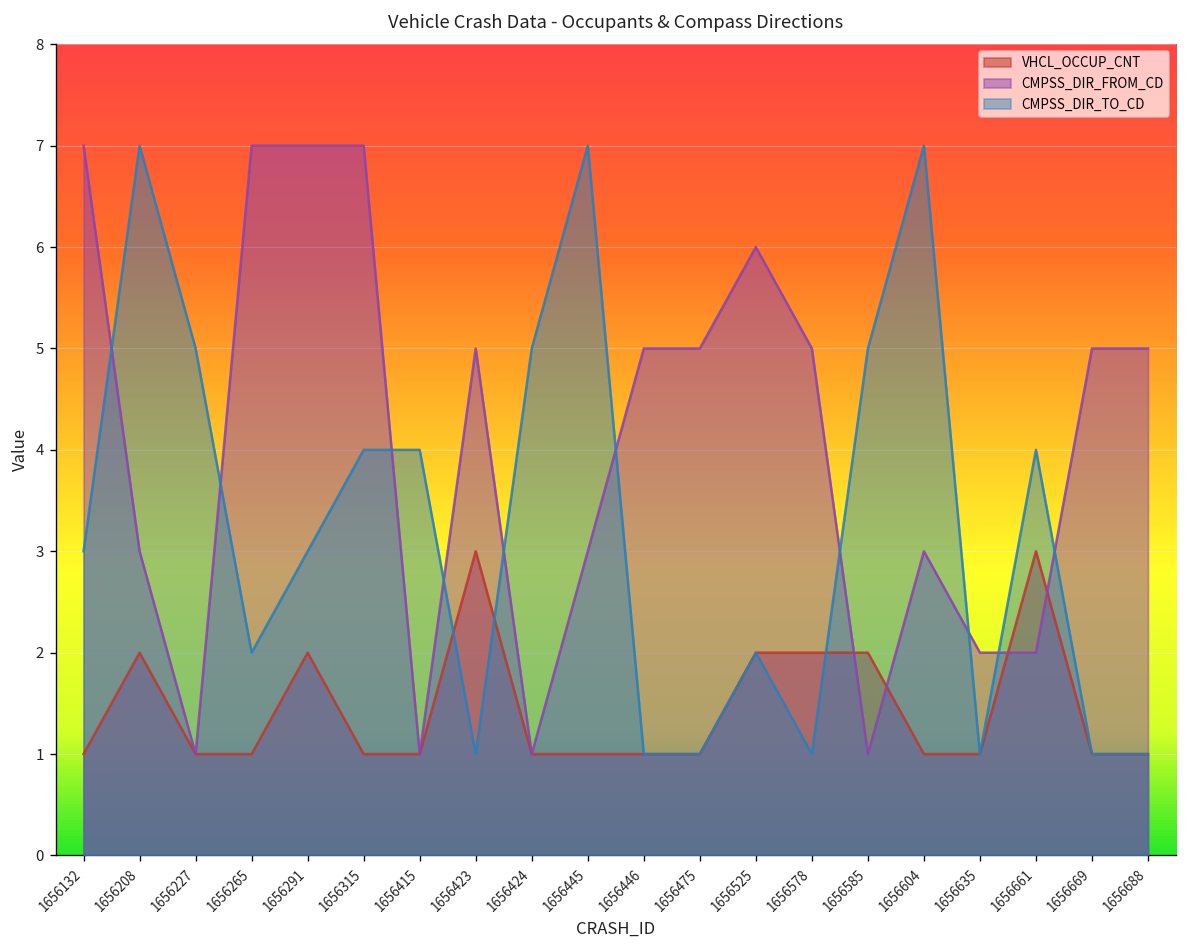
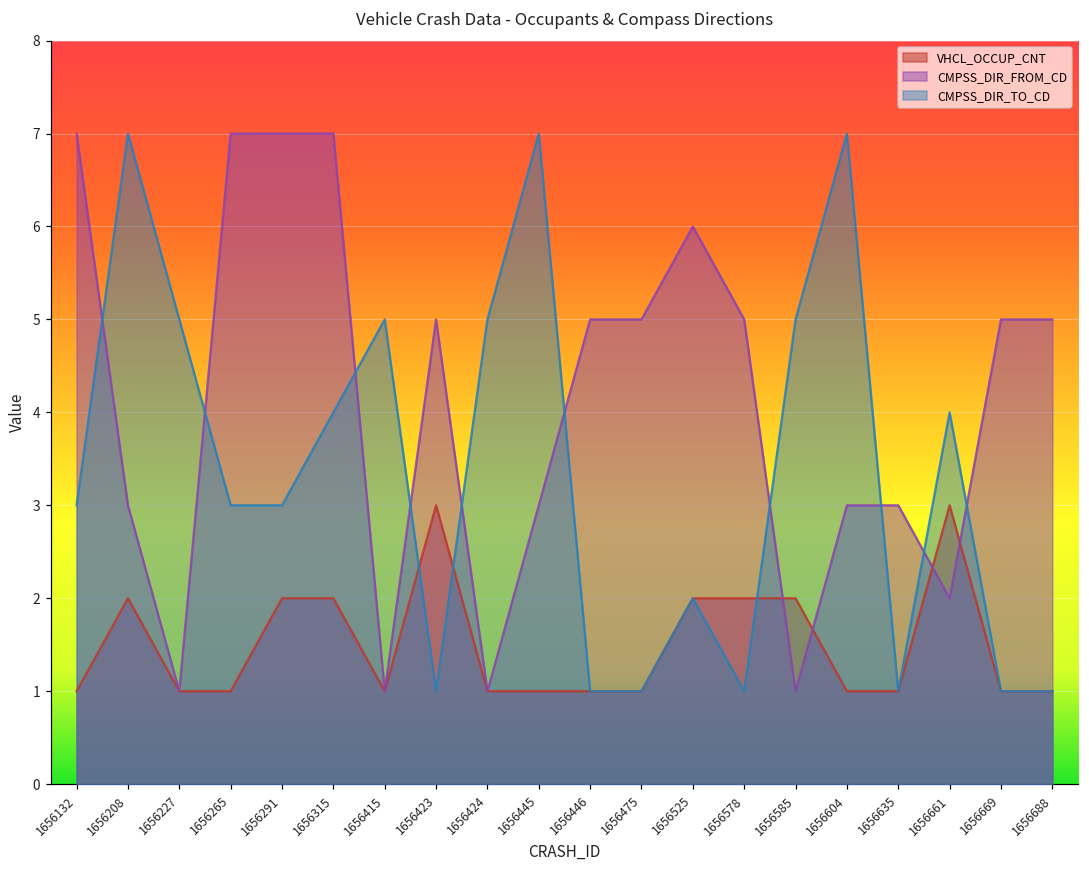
  {
    "VHCL_OCCUP_CNT": {
      "1656132": 1,
      "1656208": 2,
      "1656265": 1,
      "1656291": 2,
-     "1656315": 1,
+     "1656315": 2,
      "1656423": 3,
      "1656445": 1,
      "1656578": 2,
      "1656585": 2,
      "1656604": 1,
      "1656661": 3
    },
    "CMPSS_DIR_FROM_CD": {
      "1656132": 7,
      "1656208": 3,
      "1656265": 7,
      "1656291": 7,
      "1656315": 7,
      "1656423": 5,
      "1656445": 3,
      "1656446": 5,
      "1656475": 5,
      "1656525": 6,
      "1656578": 5,
      "1656585": 1,
      "1656604": 3,
-     "1656635": 2,
+     "1656635": 3,
      "1656661": 2,
      "1656669": 5,
      "1656688": 5
    },
    "CMPSS_DIR_TO_CD": {
      "1656132": 3,
      "1656208": 7,
      "1656227": 5,
-     "1656265": 2,
+     "1656265": 3,
      "1656291": 3,
      "1656315": 4,
-     "1656415": 4,
+     "1656415": 5,
      "1656423": 1,
      "1656424": 5,
      "1656445": 7,
      "1656578": 1,
      "1656585": 5,
      "1656604": 7,
      "1656661": 4
    }
  }
